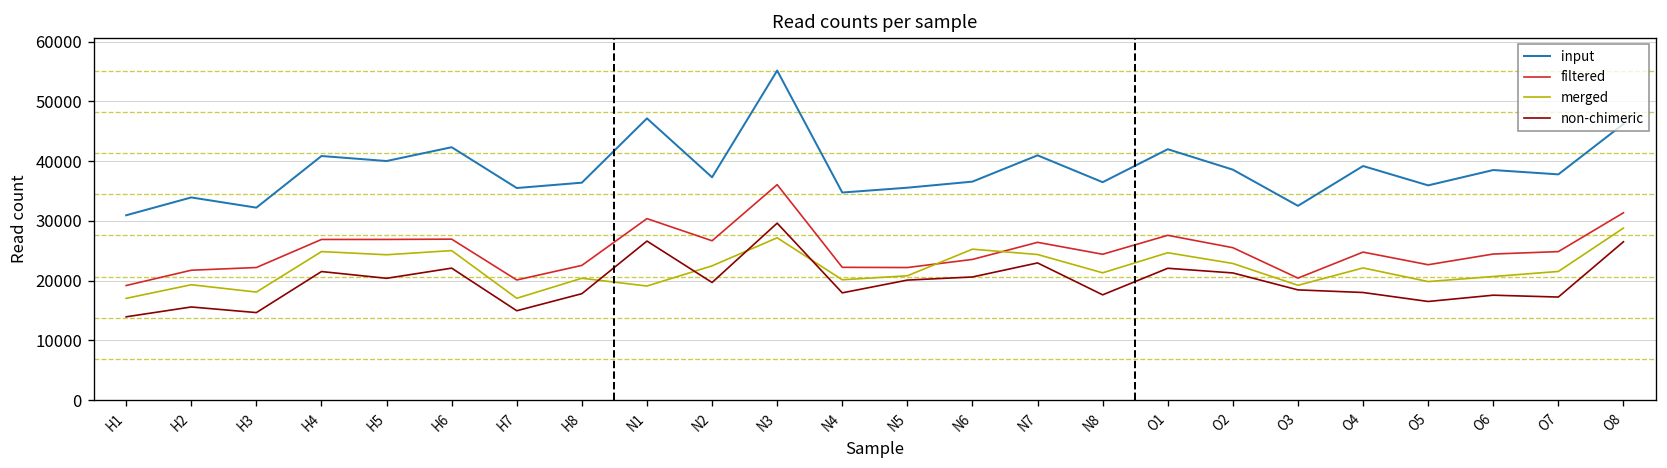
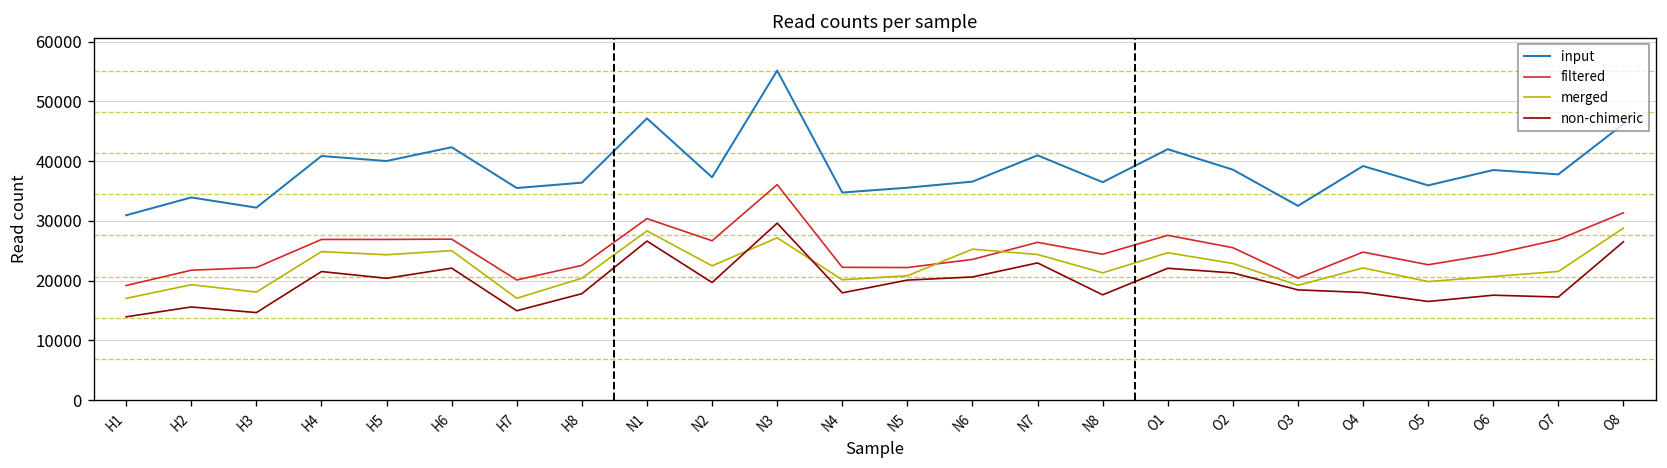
  {
    "input": {
      "H1": 31000,
      "H2": 34000,
      "H3": 32000,
      "H4": 41000,
      "H5": 40000,
      "H6": 42000,
      "H7": 36000,
      "H8": 36000,
      "N1": 47000,
      "N2": 37000,
      "N3": 55000,
      "N4": 35000,
      "N5": 36000,
      "N6": 37000,
      "N7": 41000,
      "N8": 36000,
      "O1": 42000,
      "O2": 39000,
      "O3": 33000,
      "O4": 39000,
      "O5": 36000,
      "O6": 39000,
      "O7": 38000,
      "O8": 46000
    },
    "filtered": {
      "H1": 19000,
      "H2": 22000,
      "H3": 22000,
      "H4": 27000,
      "H5": 27000,
      "H6": 27000,
      "H7": 20000,
      "H8": 23000,
      "N1": 30000,
      "N2": 27000,
      "N3": 36000,
      "N4": 22000,
      "N5": 22000,
      "N6": 24000,
      "N7": 26000,
      "N8": 24000,
      "O1": 28000,
      "O2": 26000,
      "O3": 20000,
      "O4": 25000,
      "O5": 23000,
      "O6": 24000,
-     "O7": 25000,
+     "O7": 27000,
      "O8": 31000
    },
    "merged": {
      "H1": 17000,
      "H2": 19000,
      "H3": 18000,
      "H4": 25000,
      "H5": 24000,
      "H6": 25000,
      "H7": 17000,
      "H8": 20000,
-     "N1": 19000,
+     "N1": 28000,
      "N2": 22000,
      "N3": 27000,
      "N4": 20000,
      "N5": 21000,
      "N6": 25000,
      "N7": 24000,
      "N8": 21000,
      "O1": 25000,
      "O2": 23000,
      "O3": 19000,
      "O4": 22000,
      "O5": 20000,
      "O6": 21000,
      "O7": 22000,
      "O8": 29000
    },
    "non-chimeric": {
      "H1": 14000,
      "H2": 16000,
      "H3": 15000,
      "H4": 22000,
      "H5": 20000,
      "H6": 22000,
      "H7": 15000,
      "H8": 18000,
      "N1": 27000,
      "N2": 20000,
      "N3": 30000,
      "N4": 18000,
      "N5": 20000,
      "N6": 21000,
      "N7": 23000,
      "N8": 18000,
      "O1": 22000,
      "O2": 21000,
      "O3": 18000,
      "O4": 18000,
      "O5": 17000,
      "O6": 18000,
      "O7": 17000,
      "O8": 27000
    }
  }
